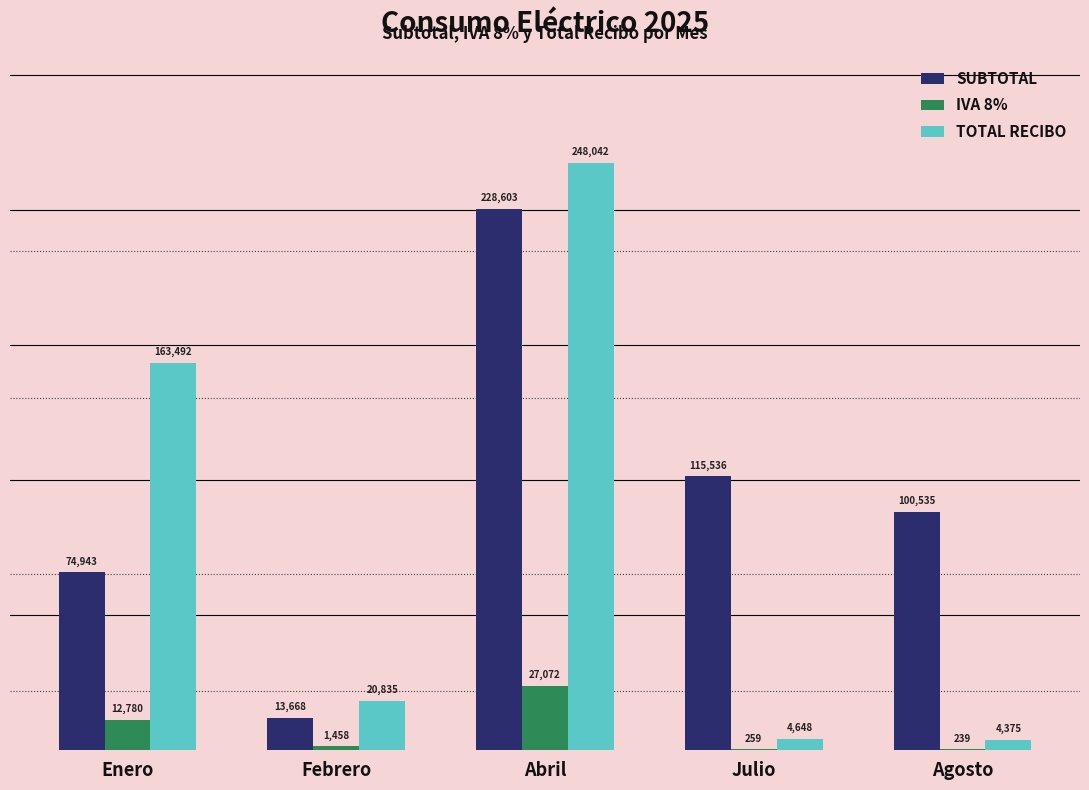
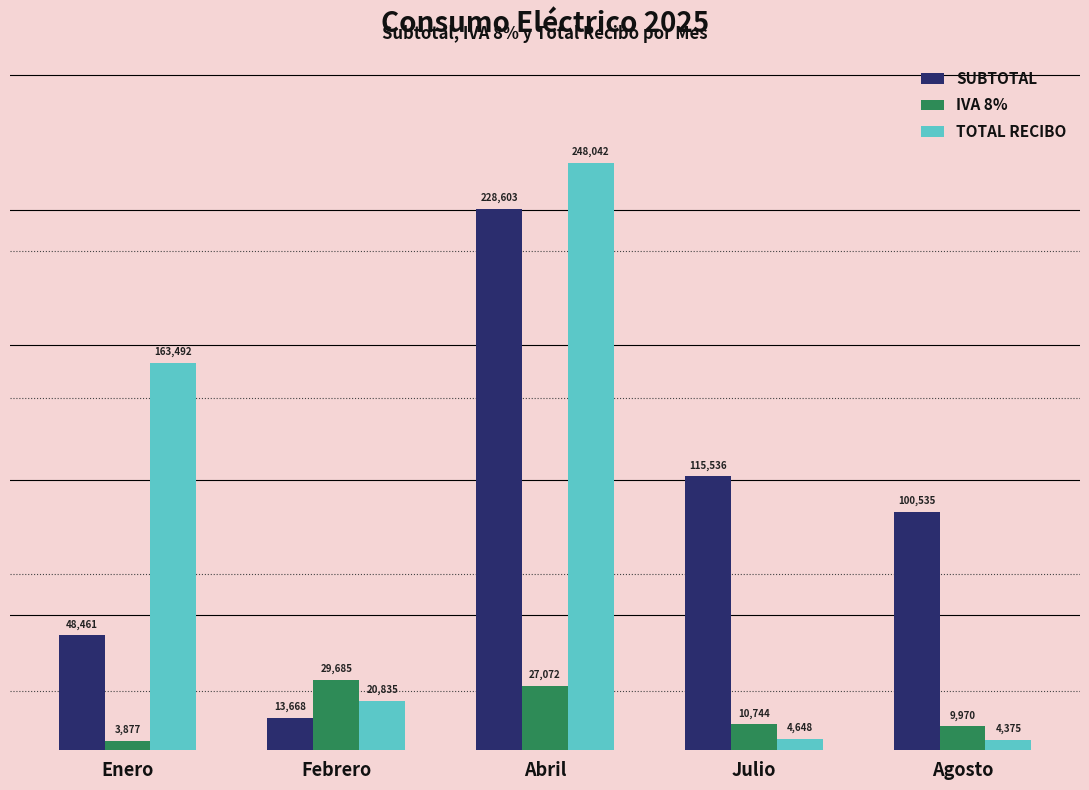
  {
    "SUBTOTAL": {
-     "Enero": "74,943",
+     "Enero": "48,461",
      "Febrero": "13,668",
      "Abril": "228,603",
      "Julio": "115,536",
      "Agosto": "100,535"
    },
    "IVA 8%": {
-     "Enero": "12,780",
-     "Febrero": "1,458",
+     "Enero": "3,877",
+     "Febrero": "29,685",
      "Abril": "27,072",
-     "Julio": "259",
-     "Agosto": "239"
+     "Julio": "10,744",
+     "Agosto": "9,970"
    },
    "TOTAL RECIBO": {
      "Enero": "163,492",
      "Febrero": "20,835",
      "Abril": "248,042",
      "Julio": "4,648",
      "Agosto": "4,375"
    }
  }
